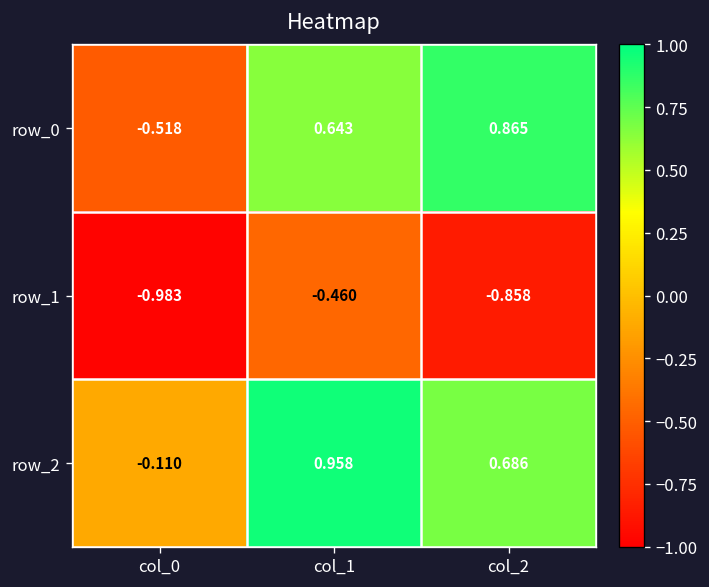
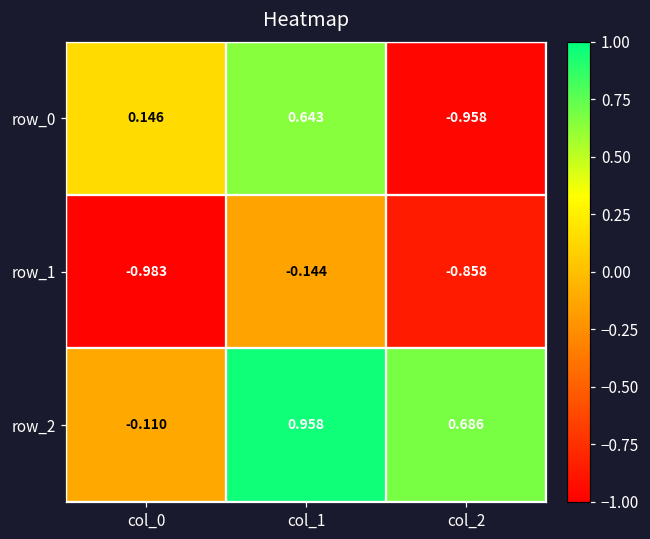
  {
    "row_0": {
-     "col_0": -0.518,
+     "col_0": 0.146,
      "col_1": 0.643,
-     "col_2": 0.865
+     "col_2": -0.958
    },
    "row_1": {
      "col_0": -0.983,
-     "col_1": -0.460,
+     "col_1": -0.144,
      "col_2": -0.858
    },
    "row_2": {
      "col_0": -0.110,
      "col_1": 0.958,
      "col_2": 0.686
    }
  }
